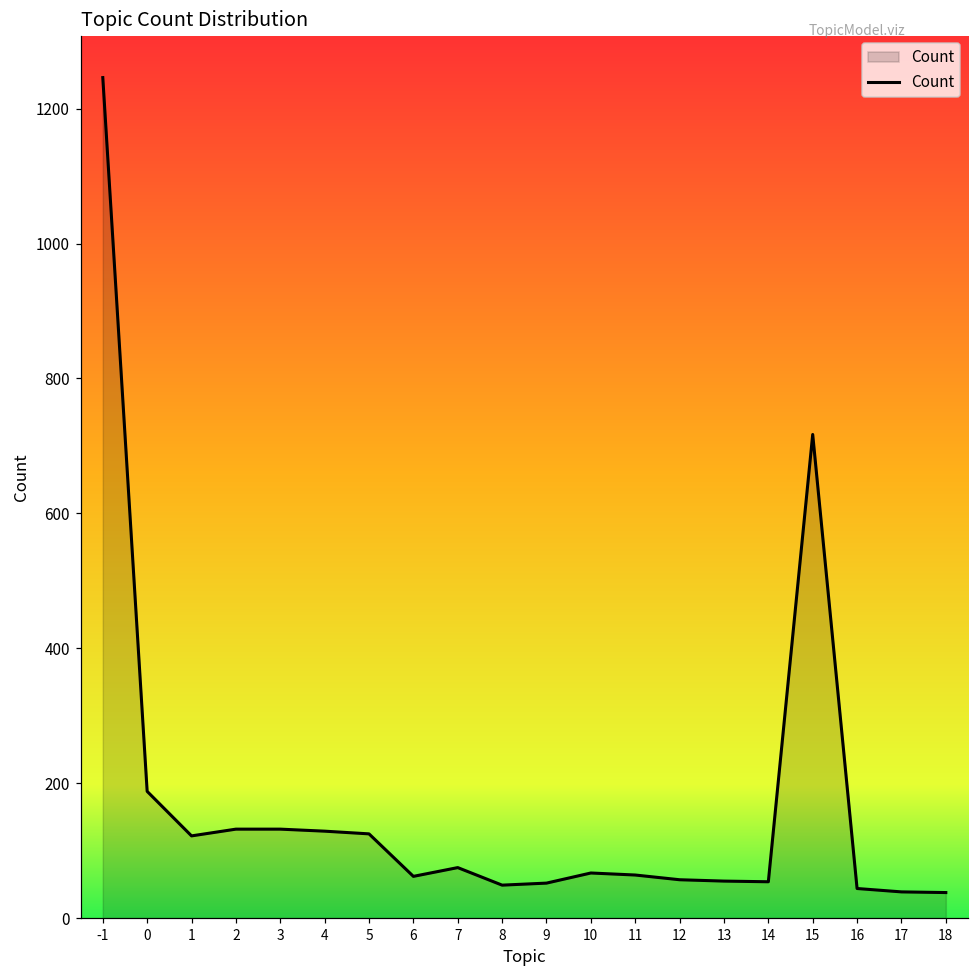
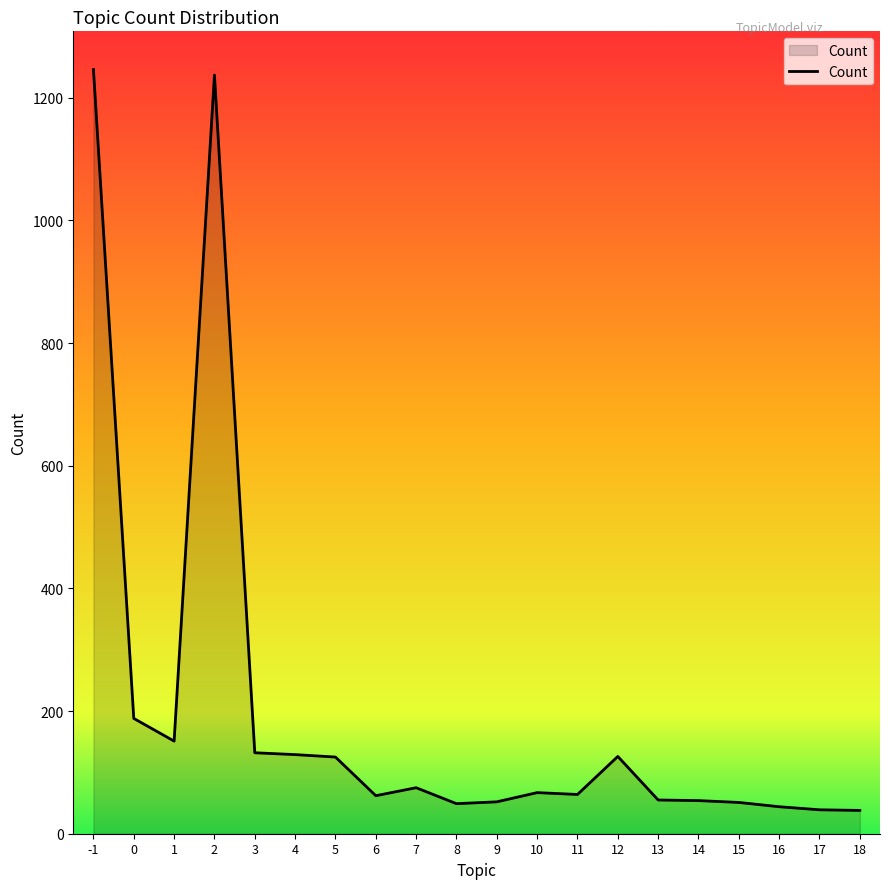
  {
    "-1": 1250,
    "0": 190,
-   "1": 120,
-   "2": 130,
+   "1": 150,
+   "2": 1240,
    "3": 130,
    "4": 130,
    "5": 130,
    "6": 60,
    "7": 80,
    "8": 50,
    "9": 50,
    "10": 70,
    "11": 60,
-   "12": 60,
+   "12": 130,
    "13": 60,
    "14": 50,
-   "15": 720,
+   "15": 50,
    "16": 40,
    "17": 40,
    "18": 40
  }
